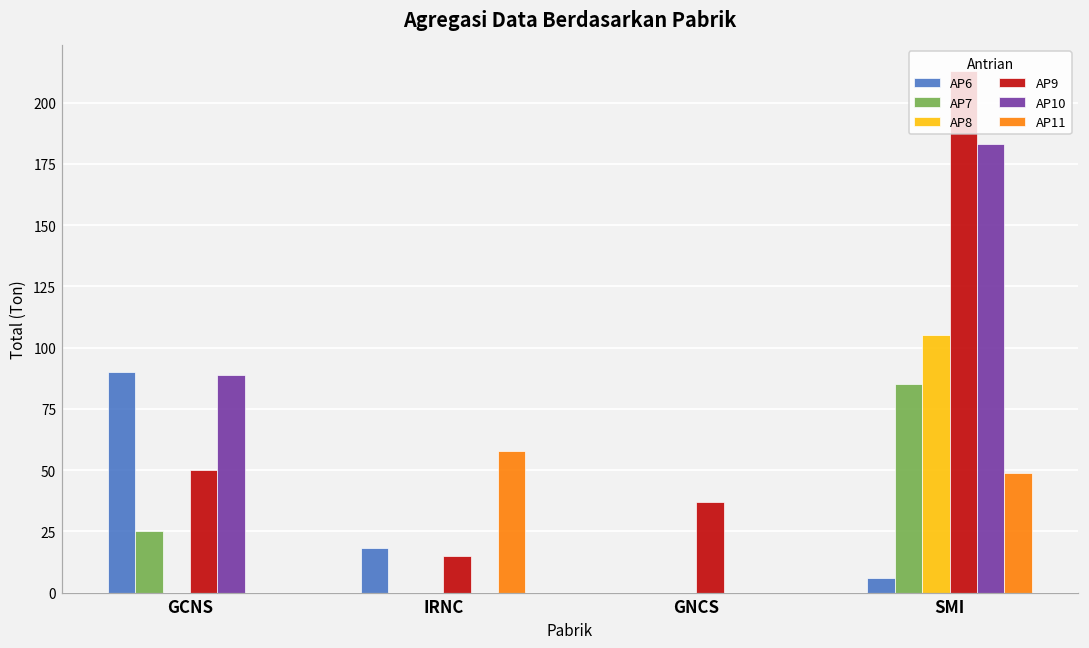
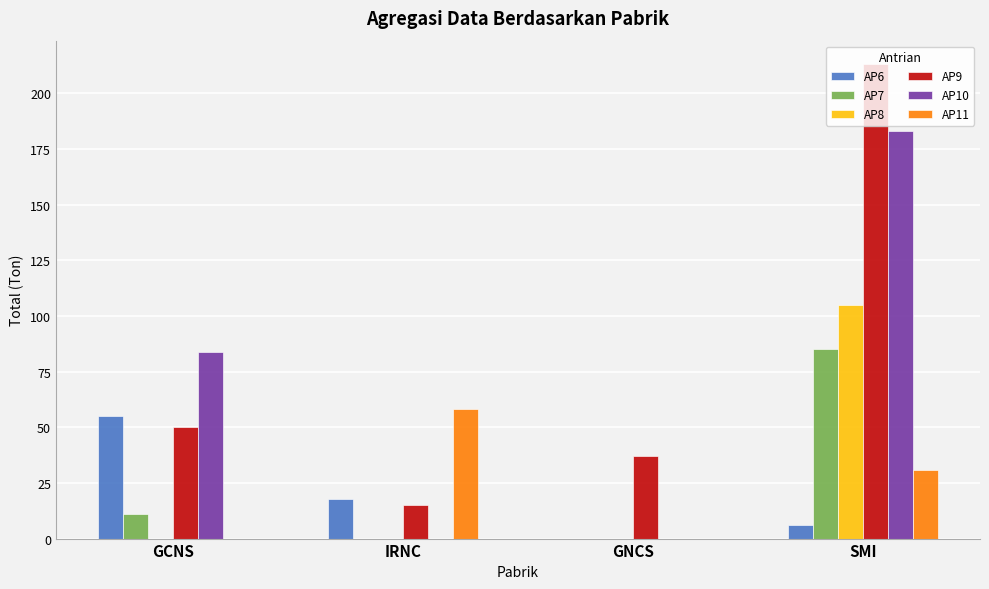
  {
    "AP6": {
-     "GCNS": 90,
+     "GCNS": 55,
      "IRNC": 18,
      "GNCS": 0,
      "SMI": 6
    },
    "AP7": {
-     "GCNS": 25,
+     "GCNS": 11,
      "IRNC": 0,
      "GNCS": 0,
      "SMI": 85
    },
    "AP8": {
      "GCNS": 0,
      "IRNC": 0,
      "GNCS": 0,
      "SMI": 105
    },
    "AP9": {
      "GCNS": 50,
      "IRNC": 15,
      "GNCS": 37
    },
    "AP10": {
-     "GCNS": 89,
+     "GCNS": 84,
      "IRNC": 0,
      "GNCS": 0,
      "SMI": 183
    },
    "AP11": {
      "GCNS": 0,
      "IRNC": 58,
      "GNCS": 0,
-     "SMI": 49
+     "SMI": 31
    }
  }
